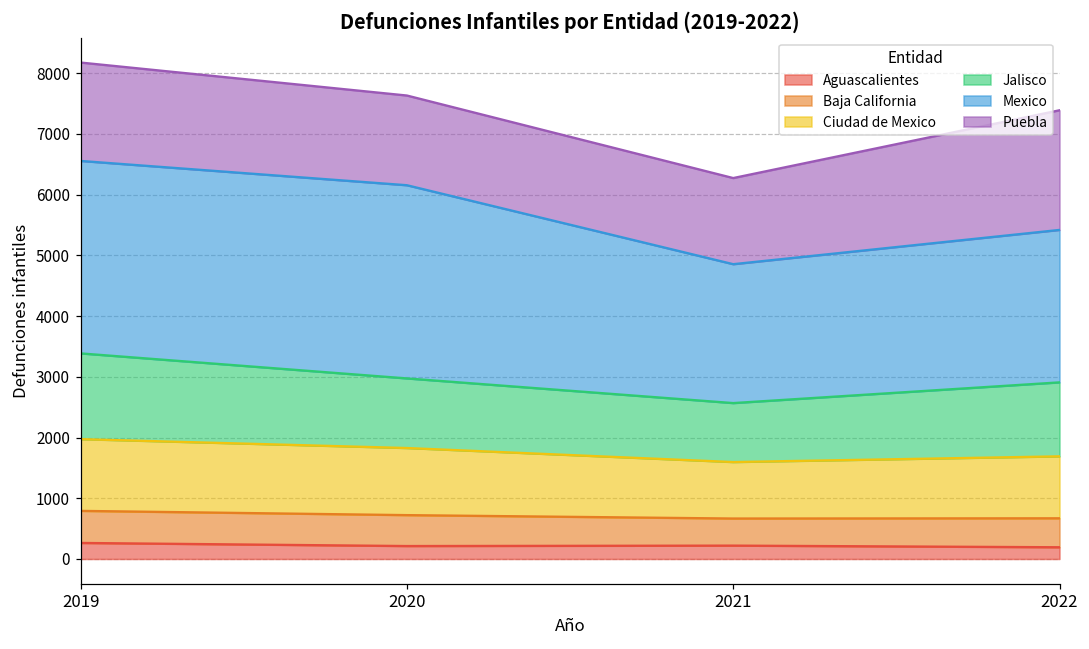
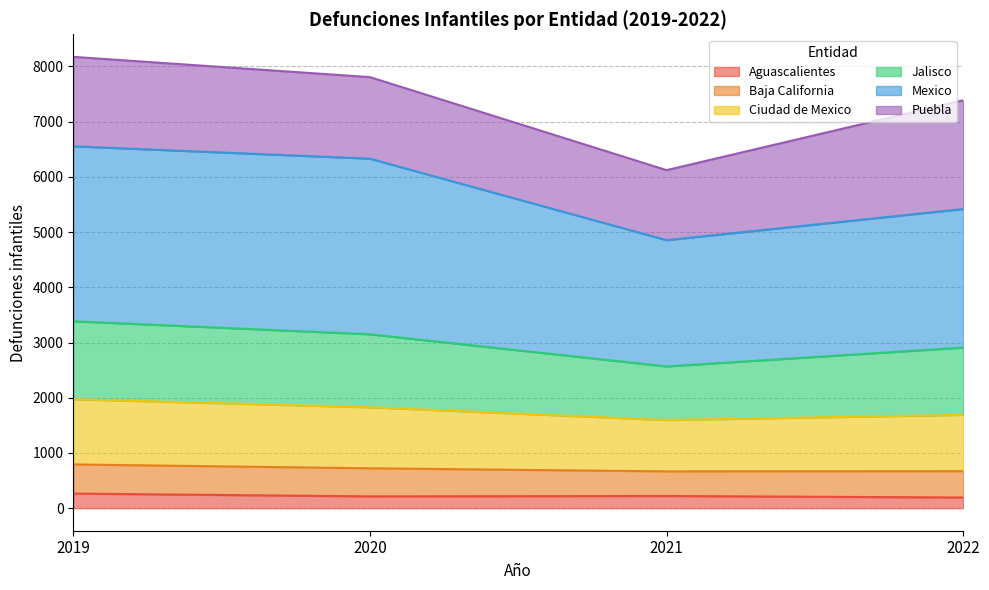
  {
    "Ciudad de Mexico": {
      "2019": 1200,
      "2020": 1100,
      "2021": 900,
      "2022": 1000
    },
    "Jalisco": {
      "2019": 1400,
-     "2020": 1100,
+     "2020": 1300,
      "2021": 1000,
      "2022": 1200
    },
    "Mexico": {
      "2019": 3200,
      "2020": 3200,
      "2021": 2300,
      "2022": 2500
    },
    "Puebla": {
      "2019": 1600,
      "2020": 1500,
-     "2021": 1400,
+     "2021": 1300,
      "2022": 2000
    }
  }
